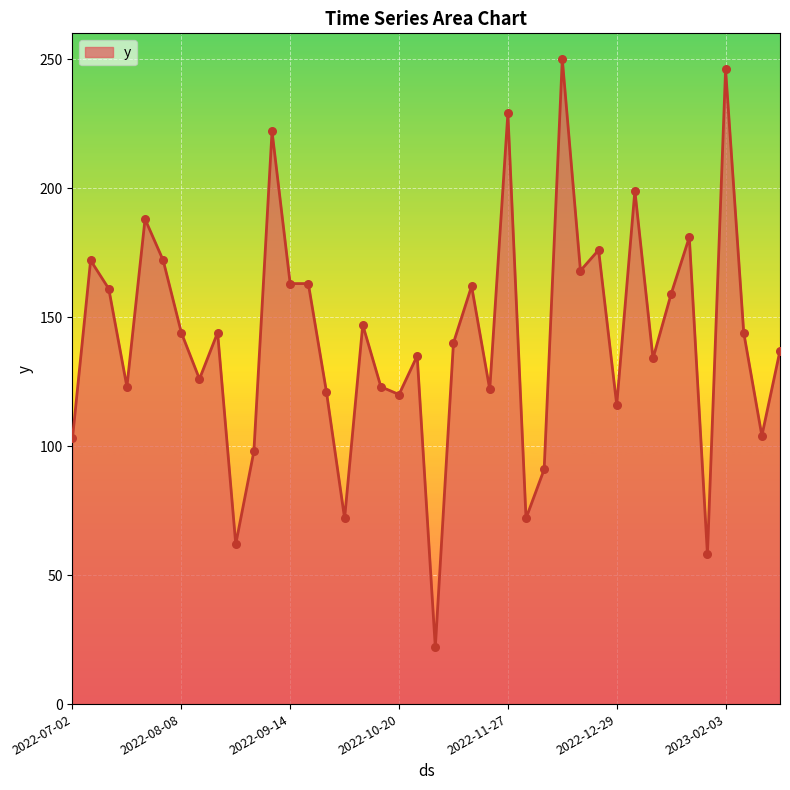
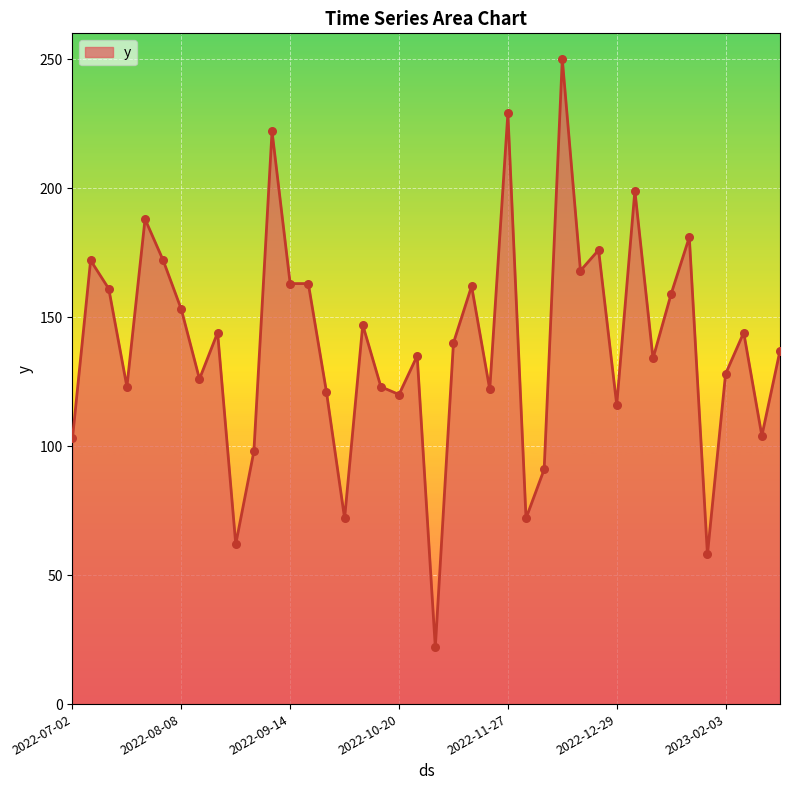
  {
    "2022-07-02": 103,
-   "2022-08-08": 144,
+   "2022-08-08": 153,
    "2022-09-14": 163,
    "2022-10-20": 120,
    "2022-11-27": 229,
    "2022-12-29": 116,
-   "2023-02-03": 246
+   "2023-02-03": 128
  }
